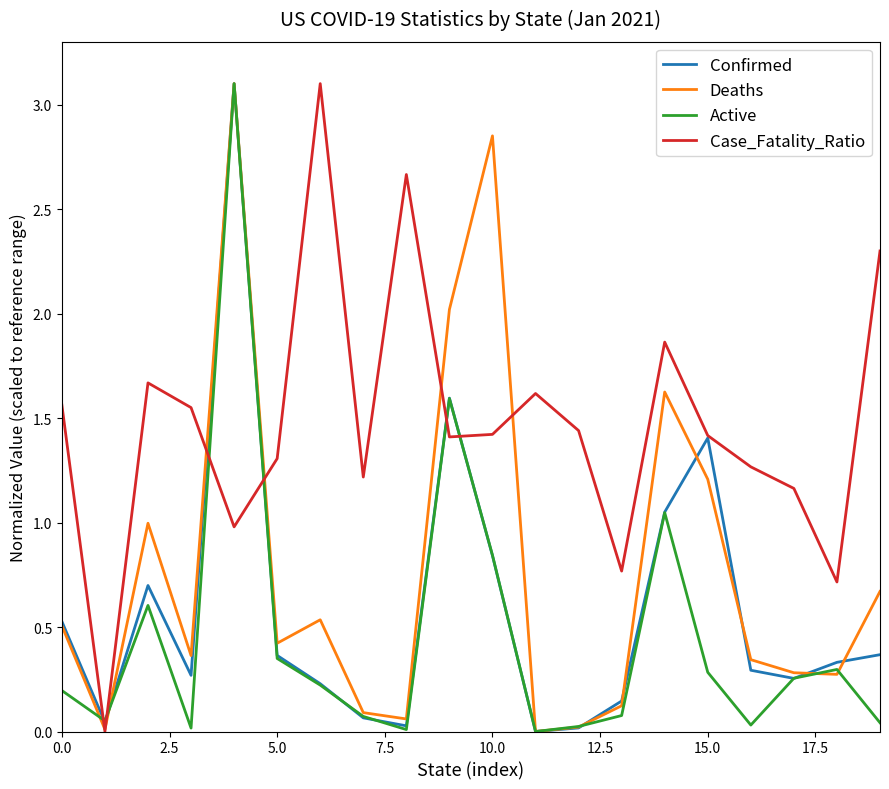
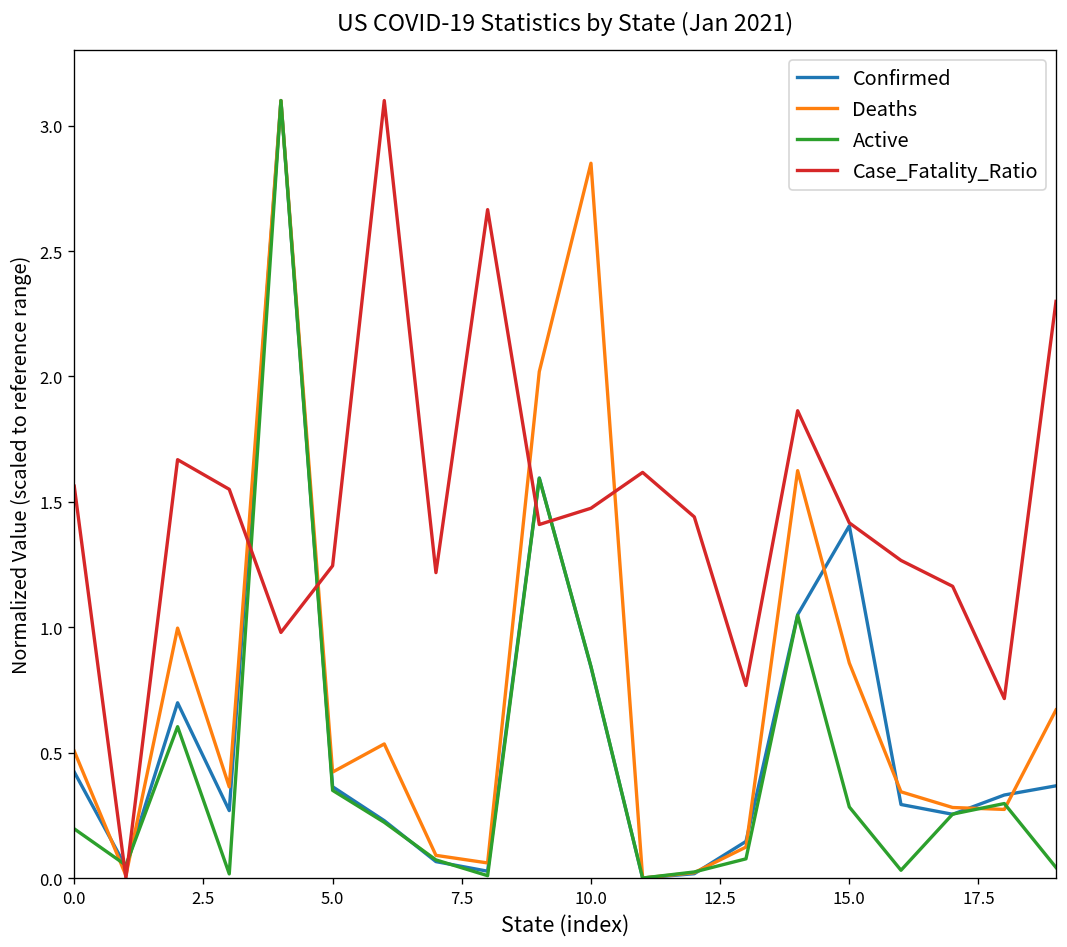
  {
    "Confirmed": {
-     "0.0": 0.53,
+     "0.0": 0.42,
      "5.0": 0.36
    },
    "Deaths": {
      "0.0": 0.51,
      "5.0": 0.42,
      "10.0": 2.85,
-     "15.0": 1.21
+     "15.0": 0.86
    },
    "Active": {
      "0.0": 0.20,
      "5.0": 0.35,
      "15.0": 0.28
    },
    "Case_Fatality_Ratio": {
      "0.0": 1.56,
-     "5.0": 1.31,
-     "10.0": 1.42
+     "5.0": 1.24,
+     "10.0": 1.47
    }
  }
